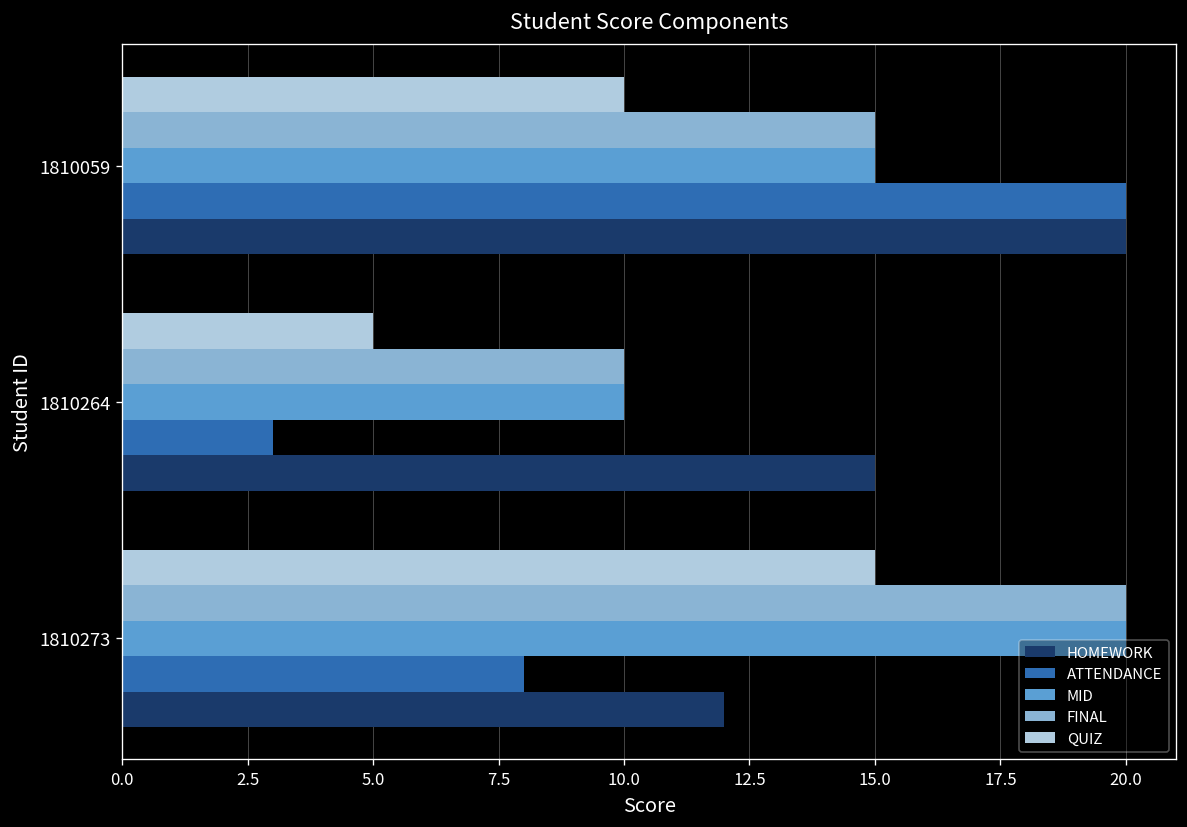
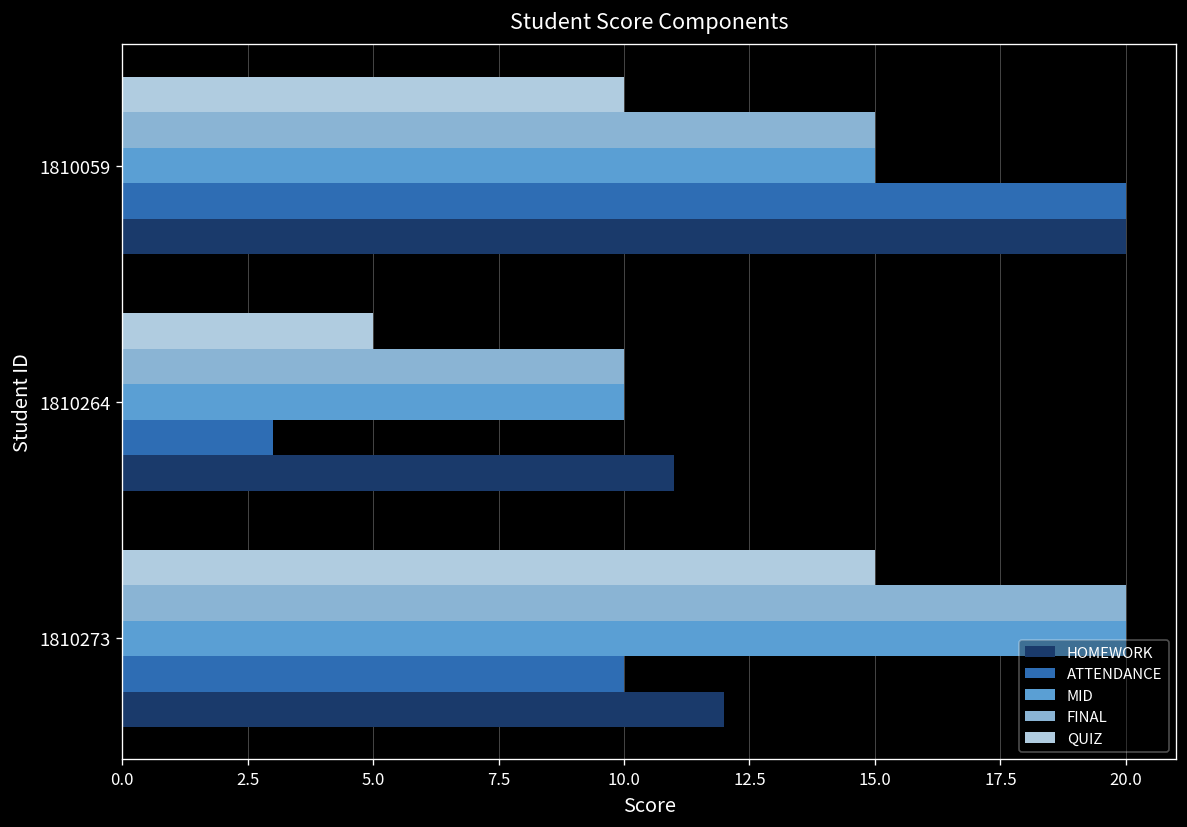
  {
    "HOMEWORK": {
      "1810059": 20,
-     "1810264": 15,
+     "1810264": 11,
      "1810273": 12
    },
    "ATTENDANCE": {
      "1810059": 20,
      "1810264": 3,
-     "1810273": 8
+     "1810273": 10
    }
  }
